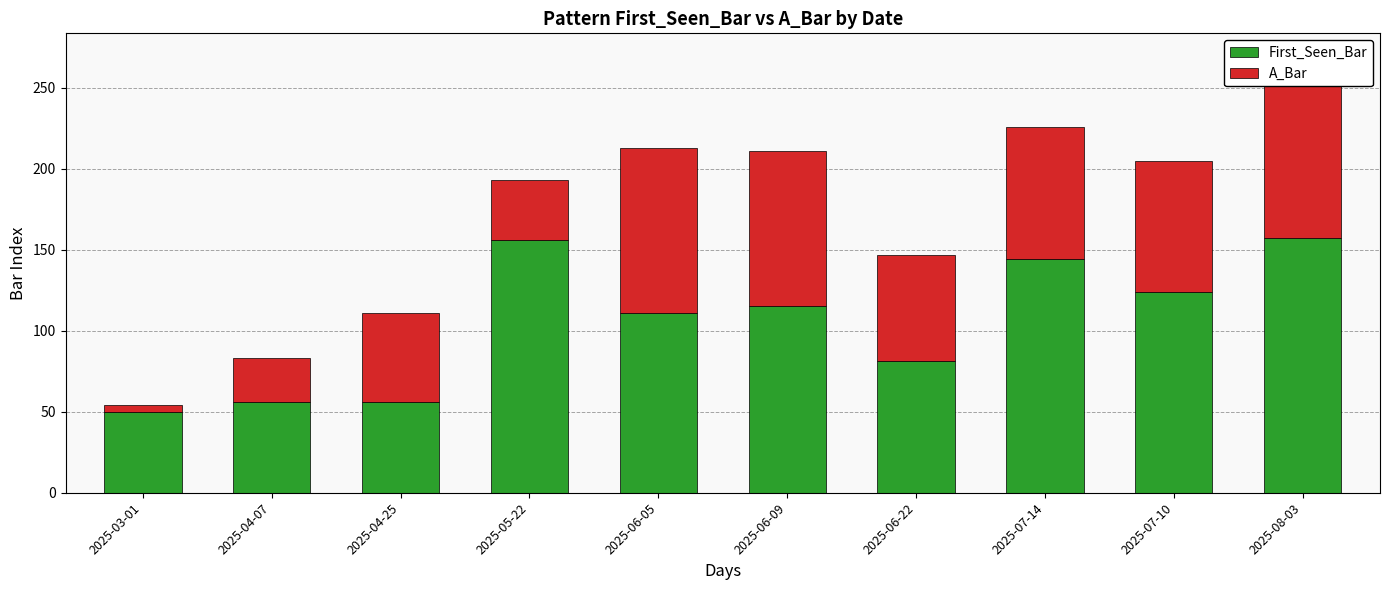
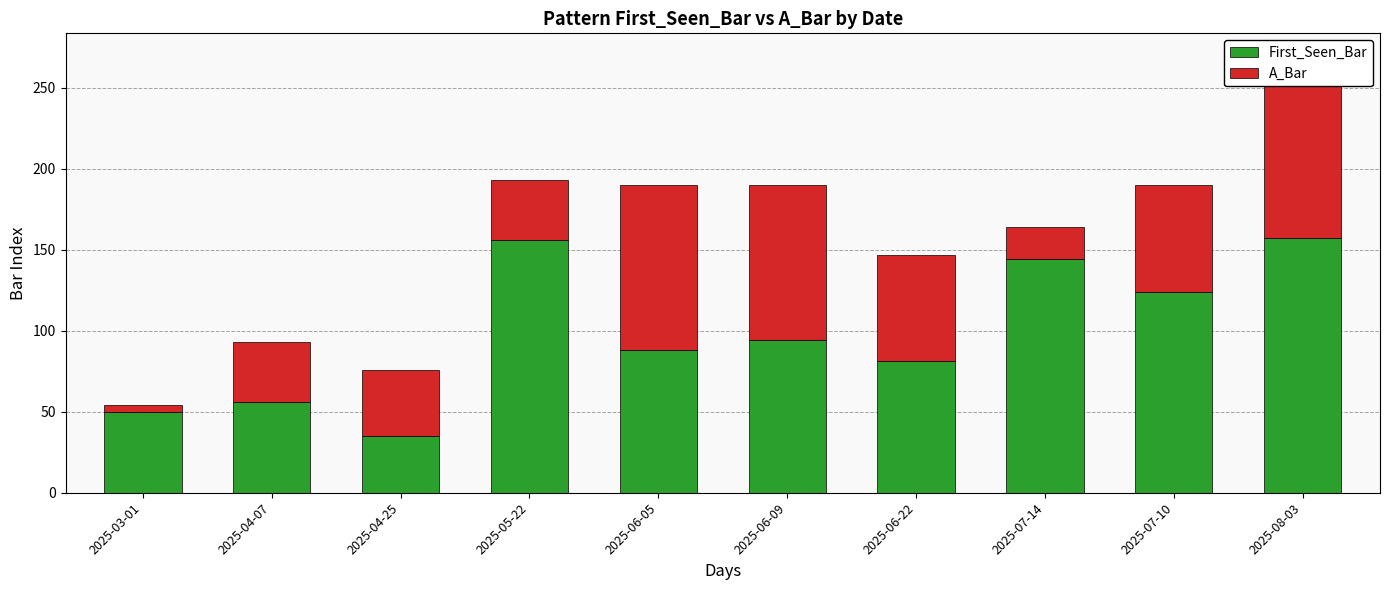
  {
    "First_Seen_Bar": {
      "2025-03-01": 50,
      "2025-04-07": 56,
-     "2025-04-25": 56,
+     "2025-04-25": 35,
      "2025-05-22": 156,
-     "2025-06-05": 111,
-     "2025-06-09": 115,
+     "2025-06-05": 88,
+     "2025-06-09": 94,
      "2025-06-22": 81,
      "2025-07-14": 144,
      "2025-07-10": 124,
      "2025-08-03": 157
    },
    "A_Bar": {
      "2025-03-01": 4,
-     "2025-04-07": 27,
-     "2025-04-25": 55,
+     "2025-04-07": 37,
+     "2025-04-25": 41,
      "2025-05-22": 37,
      "2025-06-05": 102,
      "2025-06-09": 96,
      "2025-06-22": 66,
-     "2025-07-14": 82,
-     "2025-07-10": 81
+     "2025-07-14": 20,
+     "2025-07-10": 66
    }
  }
